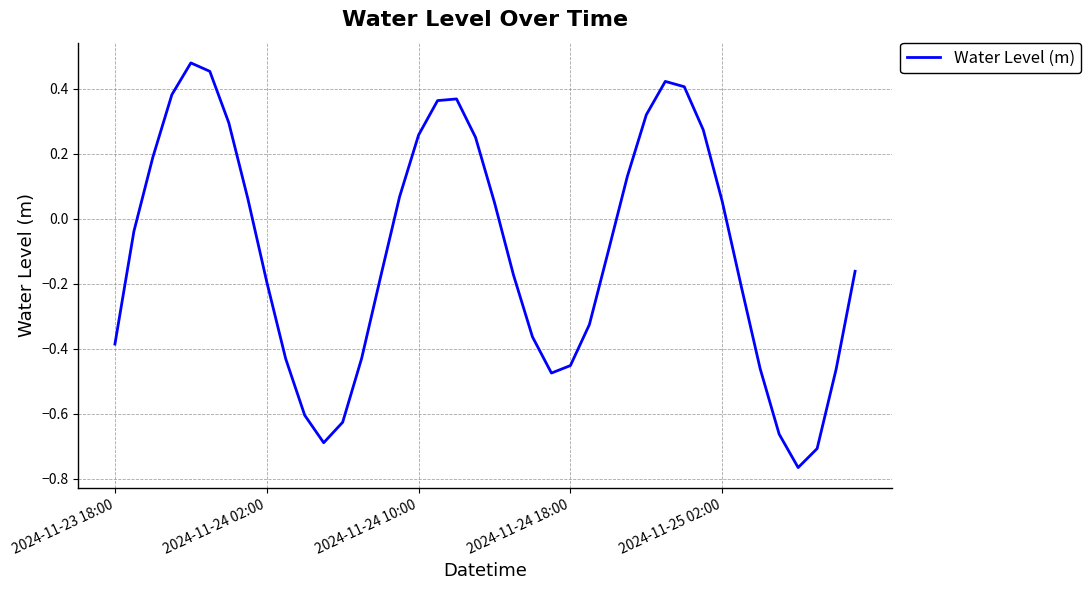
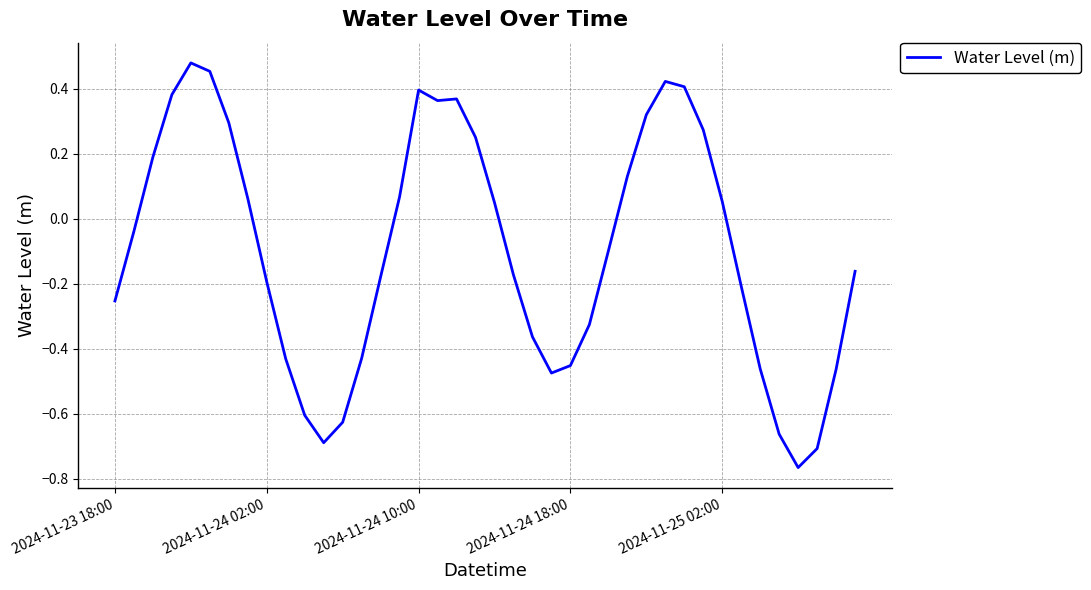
  {
-   "2024-11-23 18:00": -0.39,
+   "2024-11-23 18:00": -0.25,
    "2024-11-24 02:00": -0.19,
-   "2024-11-24 10:00": 0.26,
+   "2024-11-24 10:00": 0.40,
    "2024-11-24 18:00": -0.45,
    "2024-11-25 02:00": 0.05
  }
